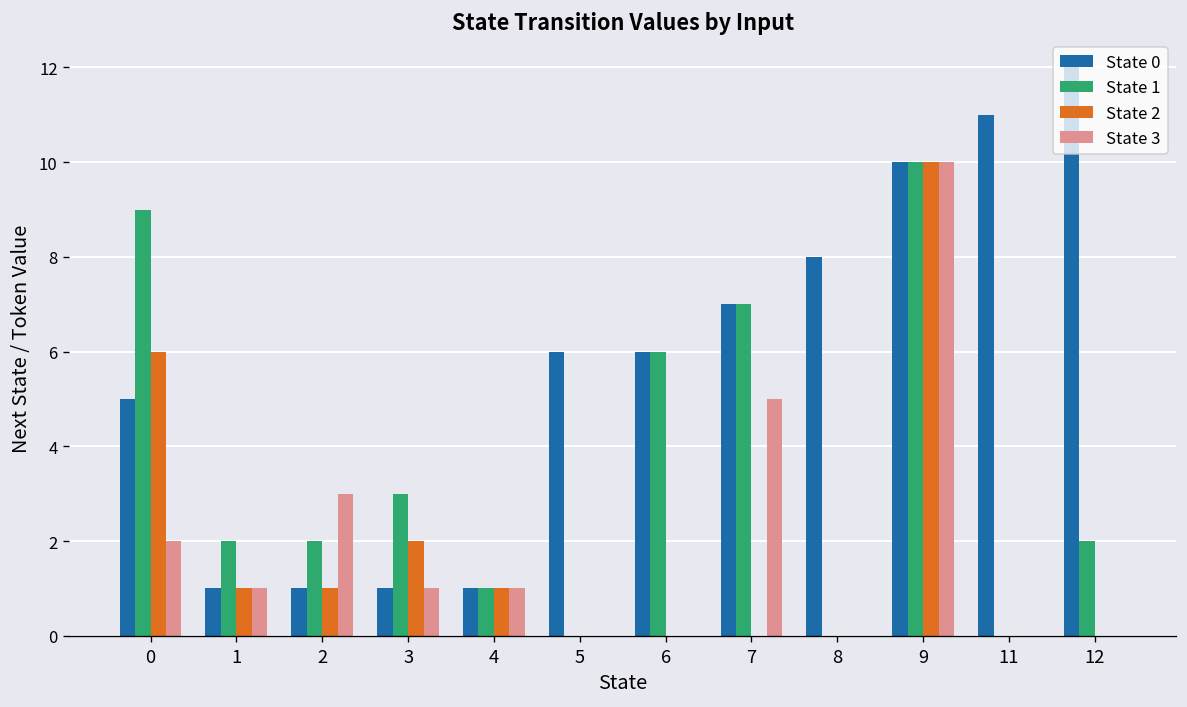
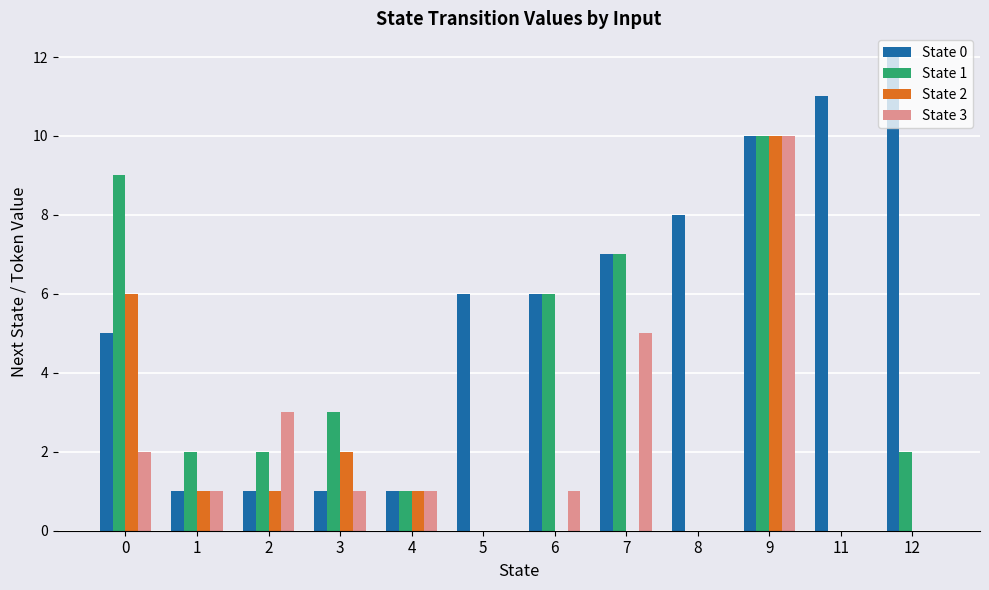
  {
    "State 0": {
      "0": 5,
      "1": 1,
      "2": 1,
      "3": 1,
      "4": 1,
      "5": 6,
      "6": 6,
      "7": 7,
      "8": 8,
      "9": 10,
      "11": 11
    },
    "State 1": {
      "0": 9,
      "1": 2,
      "2": 2,
      "3": 3,
      "4": 1,
      "5": 0,
      "6": 6,
      "7": 7,
      "8": 0,
      "9": 10,
      "11": 0,
      "12": 2
    },
    "State 2": {
      "0": 6,
      "1": 1,
      "2": 1,
      "3": 2,
      "4": 1,
      "5": 0,
      "6": 0,
      "7": 0,
      "8": 0,
      "9": 10,
      "11": 0,
      "12": 0
    },
    "State 3": {
      "0": 2,
      "1": 1,
      "2": 3,
      "3": 1,
      "4": 1,
      "5": 0,
-     "6": 0,
+     "6": 1,
      "7": 5,
      "8": 0,
      "9": 10,
      "11": 0,
      "12": 0
    }
  }
